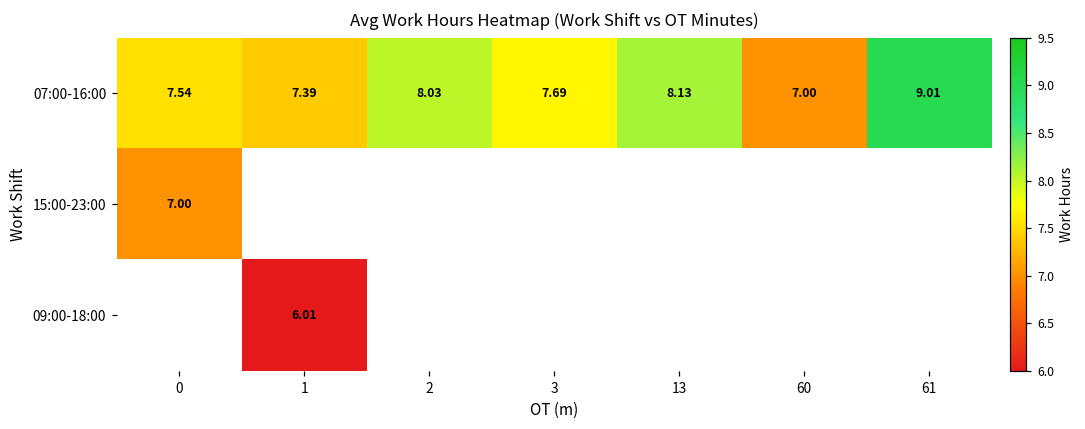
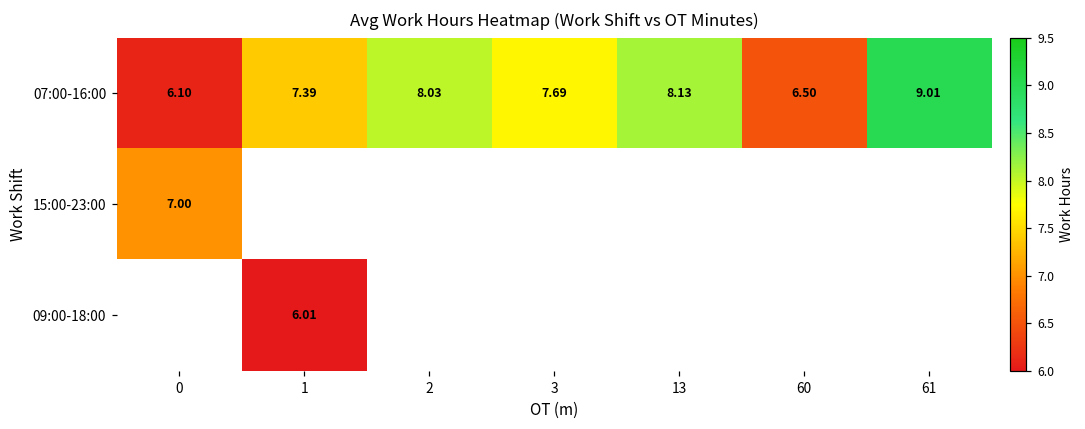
  {
    "07:00-16:00": {
-     "0": 7.54,
+     "0": 6.10,
      "1": 7.39,
      "2": 8.03,
      "3": 7.69,
      "13": 8.13,
-     "60": 7.00,
+     "60": 6.50,
      "61": 9.01
    },
    "15:00-23:00": {
      "0": 7.00
    },
    "09:00-18:00": {
      "1": 6.01
    }
  }
